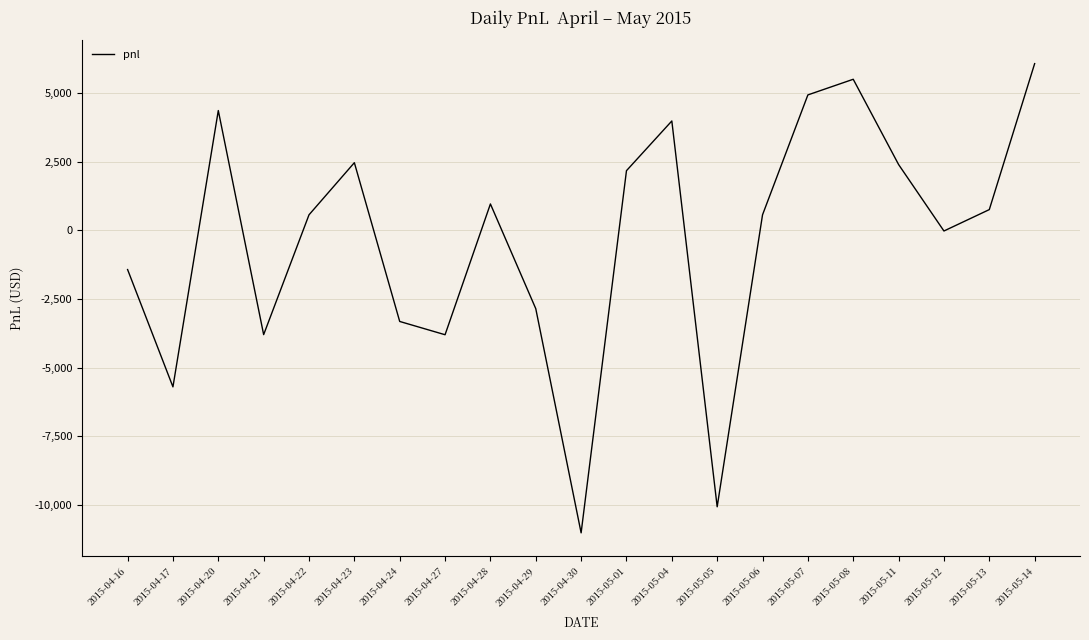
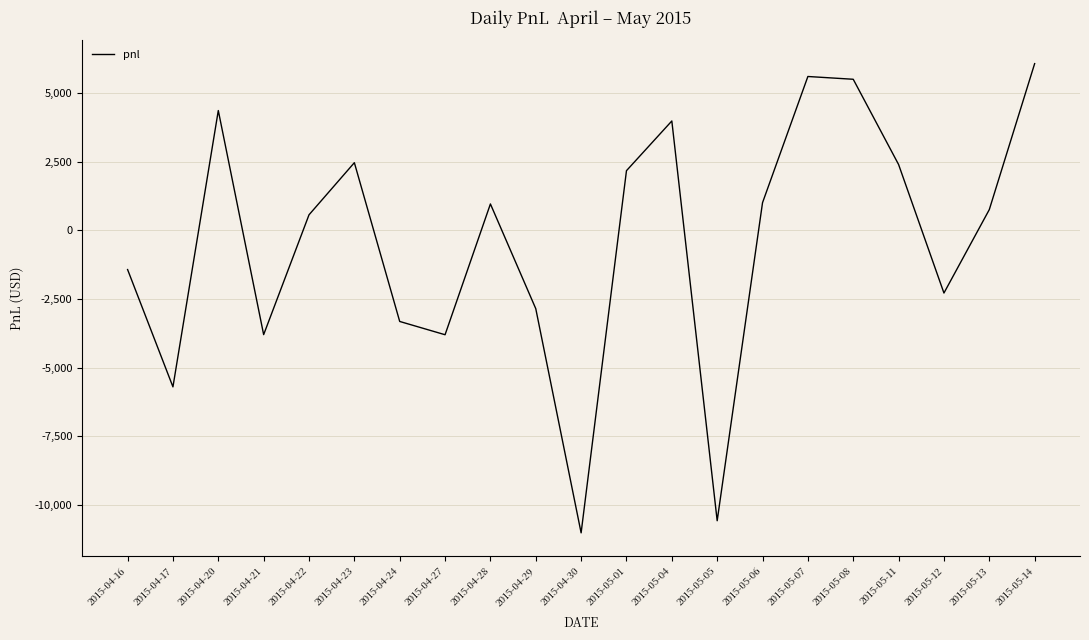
  {
    "2015-04-16": "-1,400",
    "2015-04-17": "-5,700",
    "2015-04-20": "4,400",
    "2015-04-21": "-3,800",
    "2015-04-22": "600",
    "2015-04-23": "2,500",
    "2015-04-24": "-3,300",
    "2015-04-27": "-3,800",
    "2015-04-28": "1,000",
    "2015-04-29": "-2,900",
    "2015-04-30": "-11,000",
    "2015-05-01": "2,200",
    "2015-05-04": "4,000",
-   "2015-05-05": "-10,100",
-   "2015-05-06": "600",
-   "2015-05-07": "4,900",
+   "2015-05-05": "-10,600",
+   "2015-05-06": "1,000",
+   "2015-05-07": "5,600",
    "2015-05-08": "5,500",
    "2015-05-11": "2,400",
-   "2015-05-12": "0",
+   "2015-05-12": "-2,300",
    "2015-05-13": "800",
    "2015-05-14": "6,100"
  }
